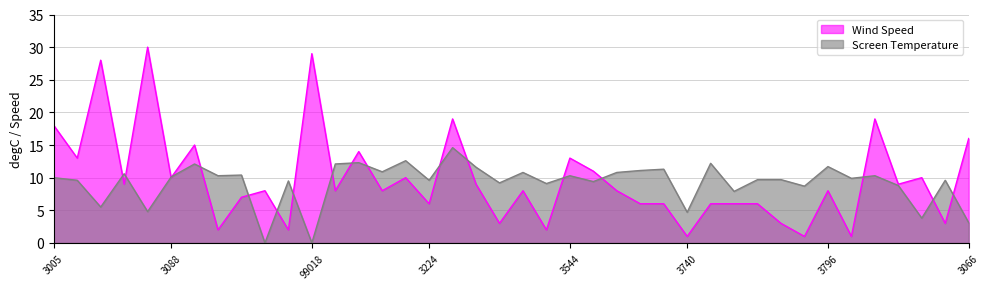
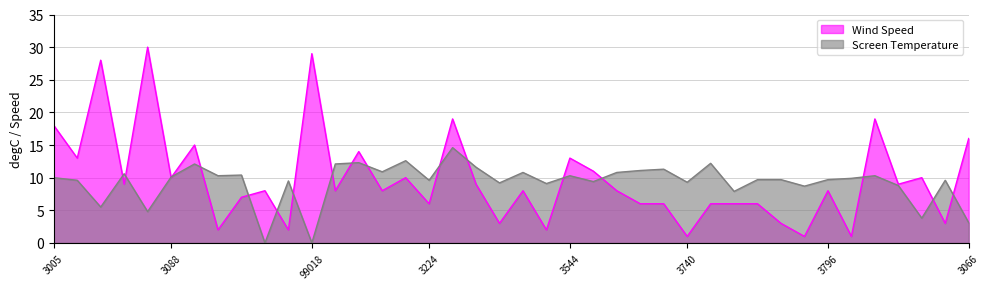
  {
    "Wind Speed": {
      "3005": 18,
      "99018": 29,
      "3224": 6,
      "3544": 13,
      "3740": 1,
      "3796": 8,
      "3066": 16
    },
    "Screen Temperature": {
      "3005": 10,
      "99018": 0,
      "3224": 10,
      "3544": 10,
-     "3740": 5,
-     "3796": 12,
+     "3740": 9,
+     "3796": 10,
      "3066": 3
    }
  }
